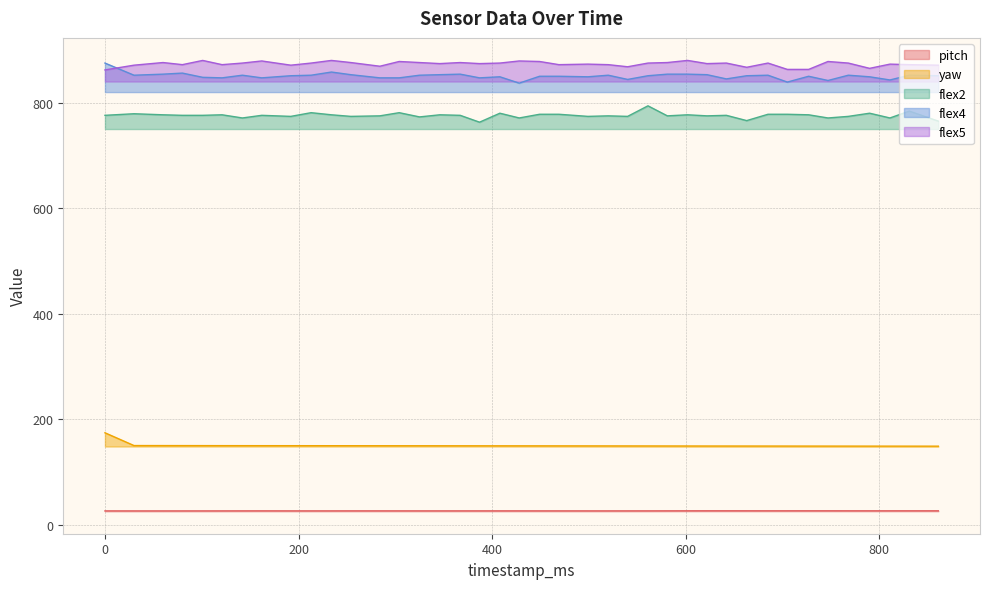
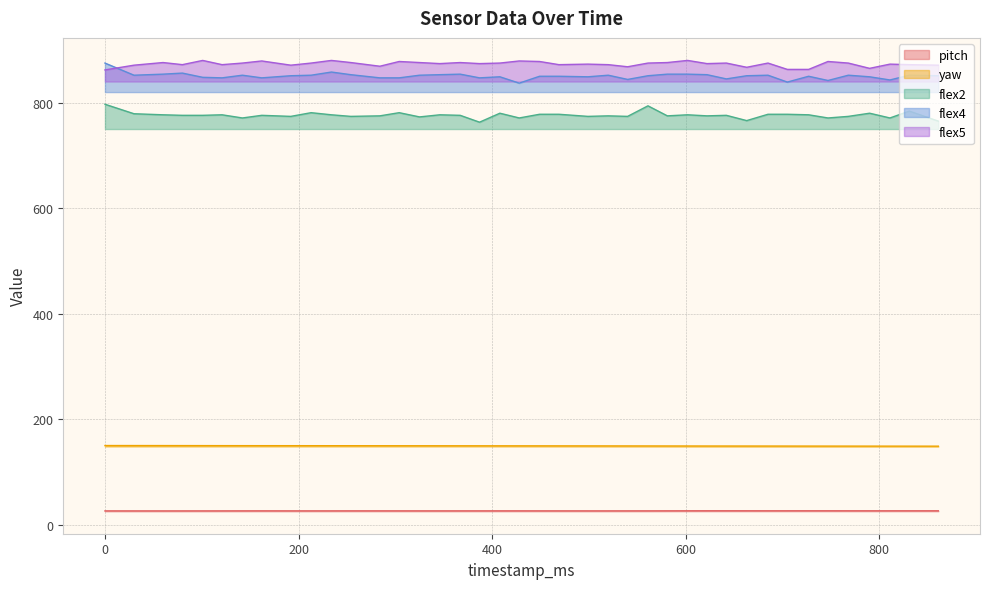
  {
    "pitch": {
      "0": 30
    },
    "yaw": {
-     "0": 170
+     "0": 150
    },
    "flex2": {
-     "0": 780
+     "0": 800
    },
    "flex4": {
      "0": 880
    },
    "flex5": {
      "0": 860
    }
  }
